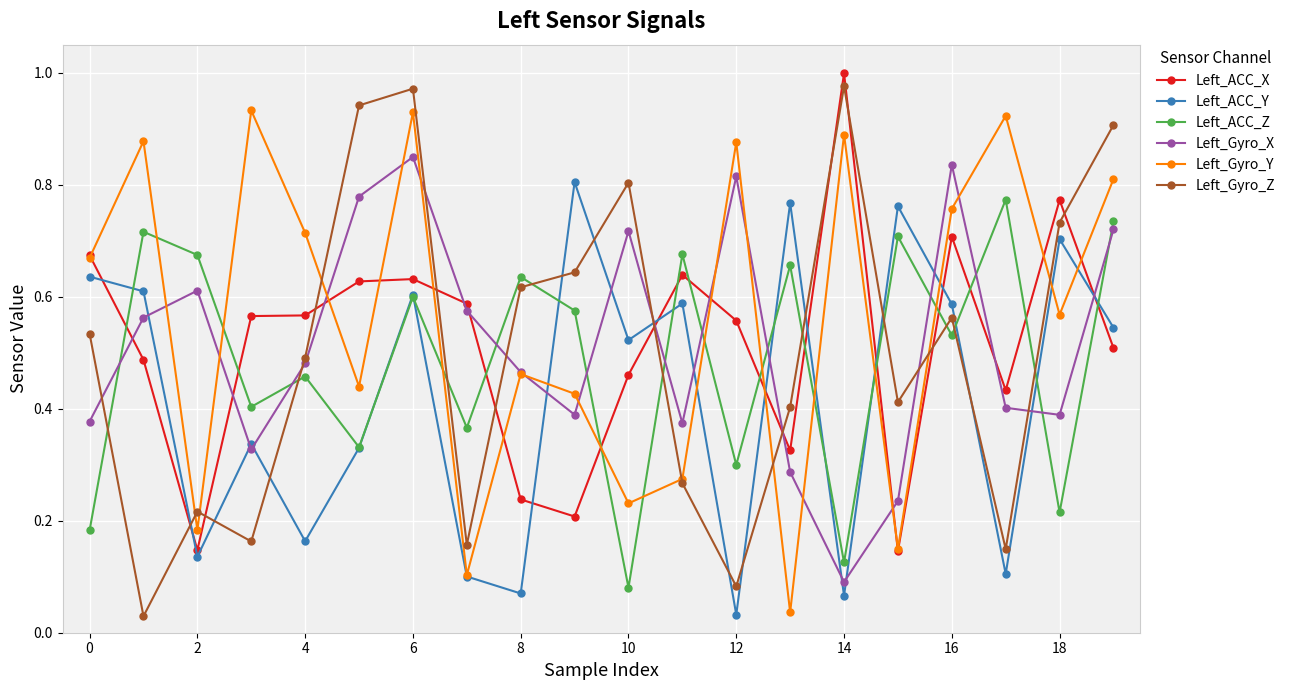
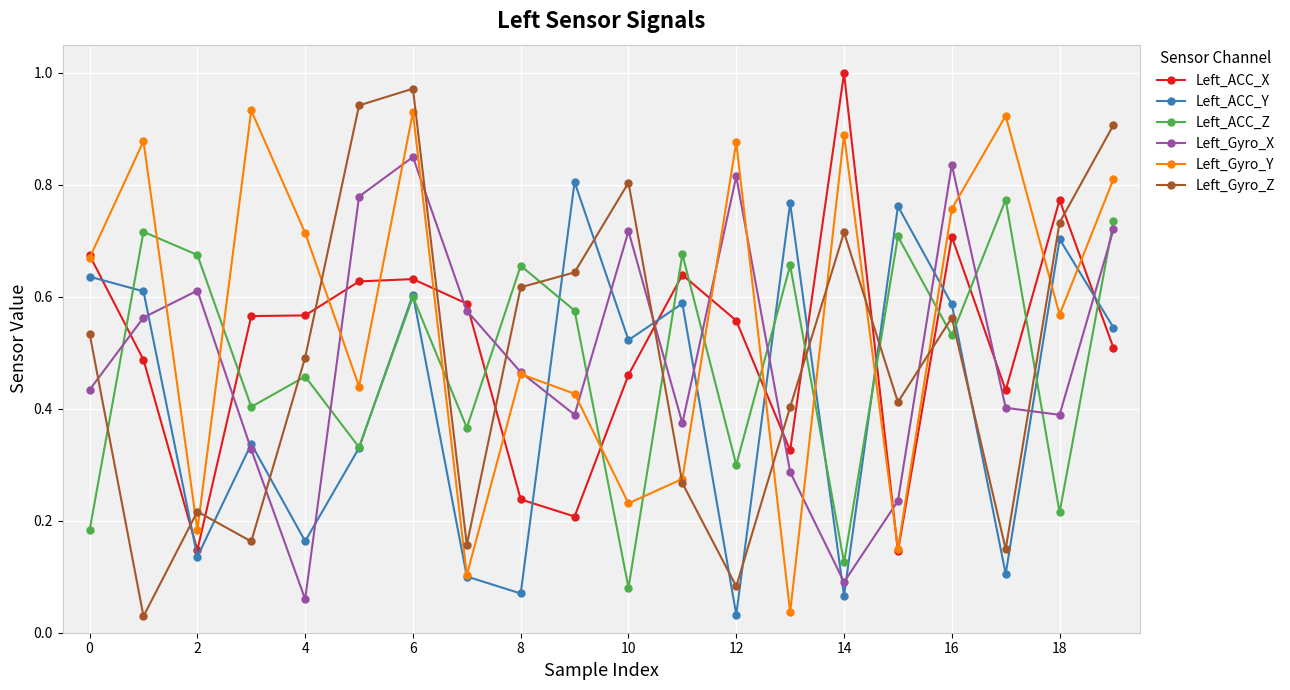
  {
    "Left_ACC_X": {
      "0": 0.67,
      "2": 0.15,
      "4": 0.57,
      "6": 0.63,
      "8": 0.24,
      "10": 0.46,
      "12": 0.56,
      "14": 1.00,
      "16": 0.71,
      "18": 0.77
    },
    "Left_ACC_Y": {
      "0": 0.64,
      "2": 0.14,
      "4": 0.16,
      "8": 0.07,
      "10": 0.52,
      "12": 0.03,
      "14": 0.07,
      "16": 0.59,
      "18": 0.70
    },
    "Left_ACC_Z": {
      "0": 0.18,
      "2": 0.67,
      "4": 0.46,
-     "8": 0.64,
+     "8": 0.66,
      "10": 0.08,
      "12": 0.30,
      "14": 0.13,
      "16": 0.53,
      "18": 0.21
    },
    "Left_Gyro_X": {
-     "0": 0.38,
+     "0": 0.43,
      "2": 0.61,
-     "4": 0.48,
+     "4": 0.06,
      "6": 0.85,
      "10": 0.72,
      "12": 0.81,
      "14": 0.09,
      "16": 0.84,
      "18": 0.39
    },
    "Left_Gyro_Y": {
      "0": 0.67,
      "2": 0.18,
      "4": 0.71,
      "6": 0.93,
      "10": 0.23,
      "12": 0.88,
      "14": 0.89,
      "16": 0.76,
      "18": 0.57
    },
    "Left_Gyro_Z": {
      "0": 0.53,
      "2": 0.22,
      "4": 0.49,
      "6": 0.97,
      "8": 0.62,
      "10": 0.80,
      "12": 0.08,
-     "14": 0.98,
+     "14": 0.71,
      "16": 0.56,
      "18": 0.73
    }
  }
